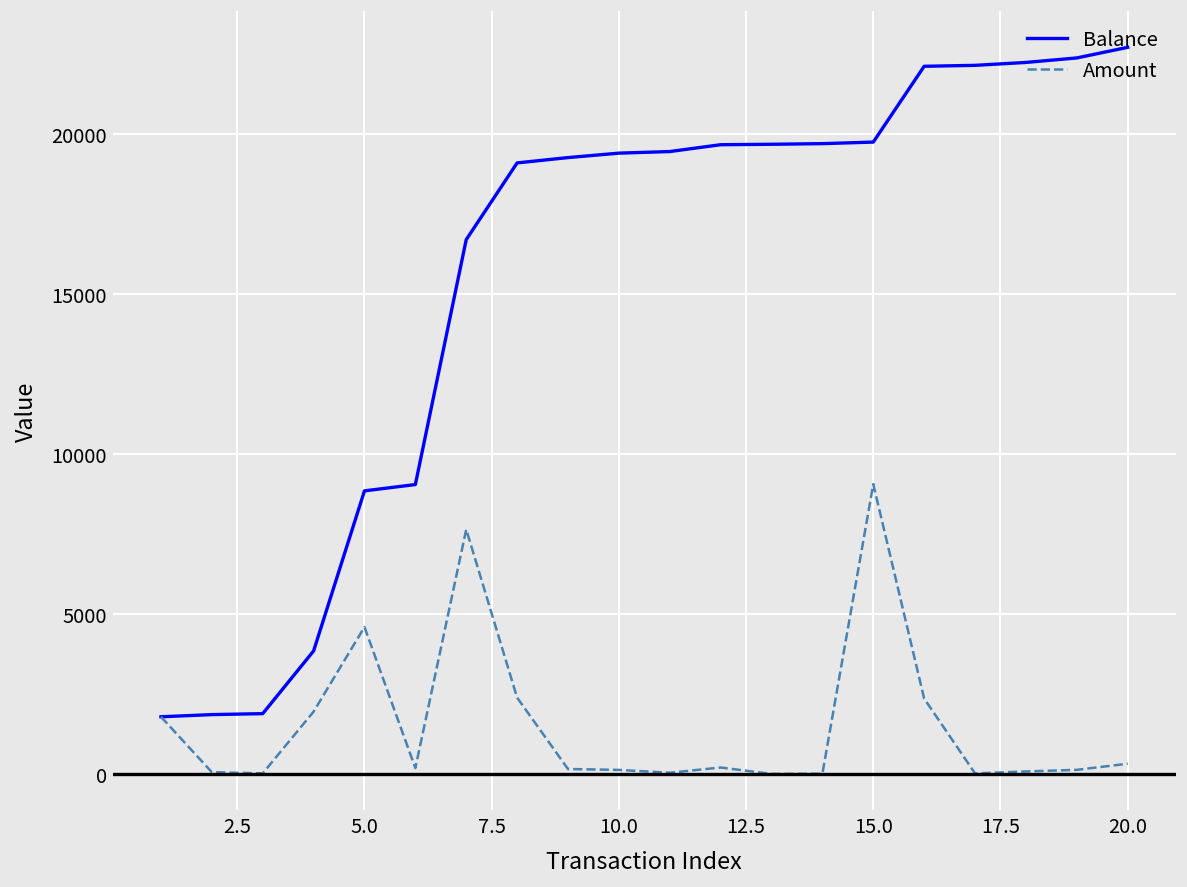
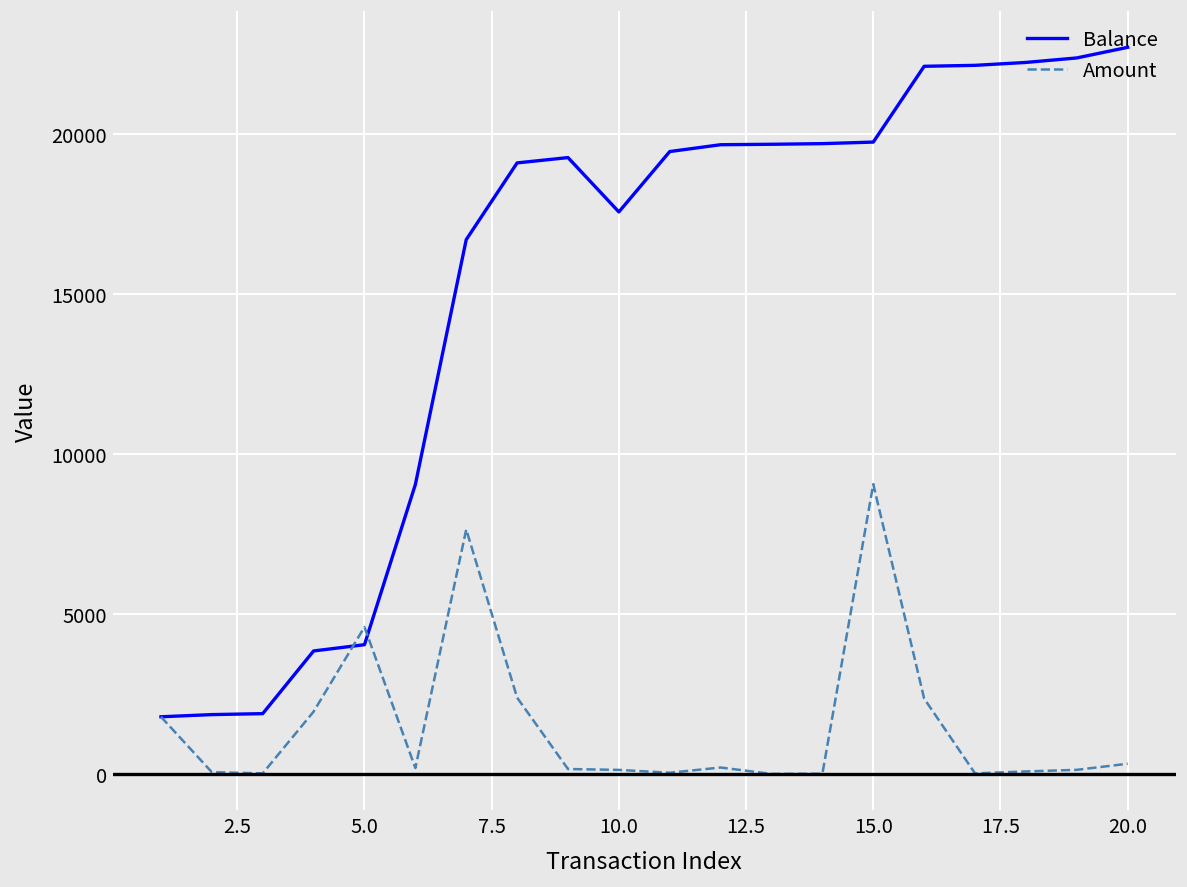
  {
    "Balance": {
-     "5.0": 8900,
-     "10.0": 19400,
+     "5.0": 4000,
+     "10.0": 17600,
      "15.0": 19700,
      "20.0": 22700
    },
    "Amount": {
      "5.0": 4600,
      "10.0": 100,
      "15.0": 9100,
      "20.0": 300
    }
  }
